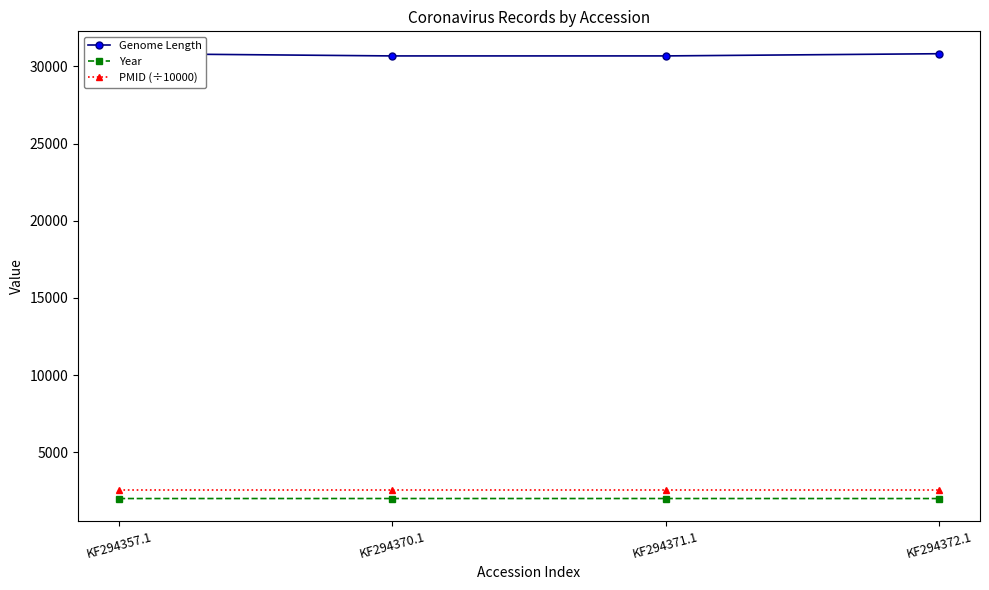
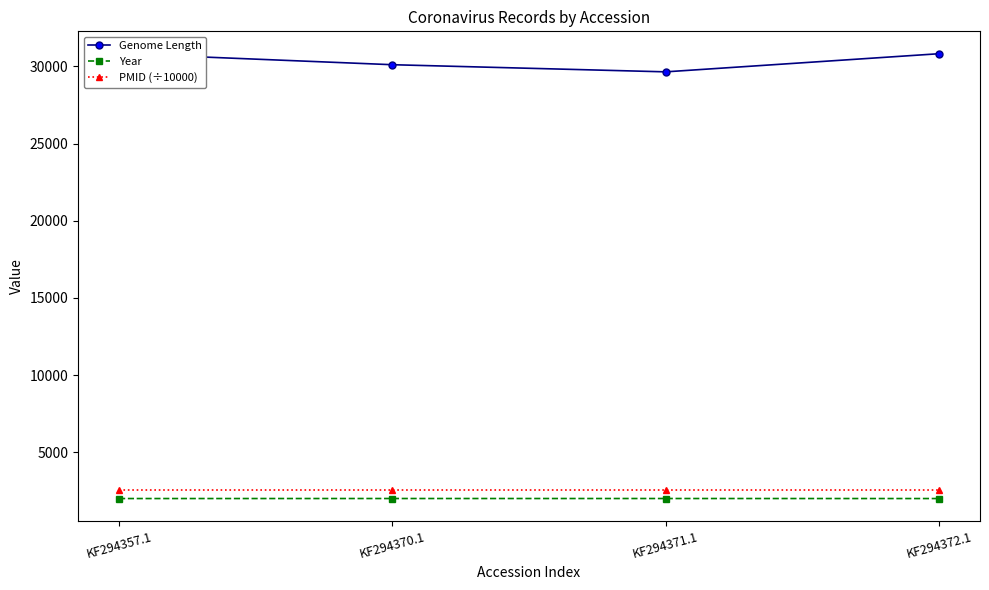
  {
    "Genome Length": {
-     "KF294370.1": 30700,
-     "KF294371.1": 30700,
+     "KF294370.1": 30100,
+     "KF294371.1": 29600,
      "KF294372.1": 30800
    },
    "Year": {
      "KF294357.1": 2000,
      "KF294370.1": 2000,
      "KF294371.1": 2000,
      "KF294372.1": 2000
    },
    "PMID (÷10000)": {
      "KF294357.1": 2500,
      "KF294370.1": 2500,
      "KF294371.1": 2500,
      "KF294372.1": 2500
    }
  }
